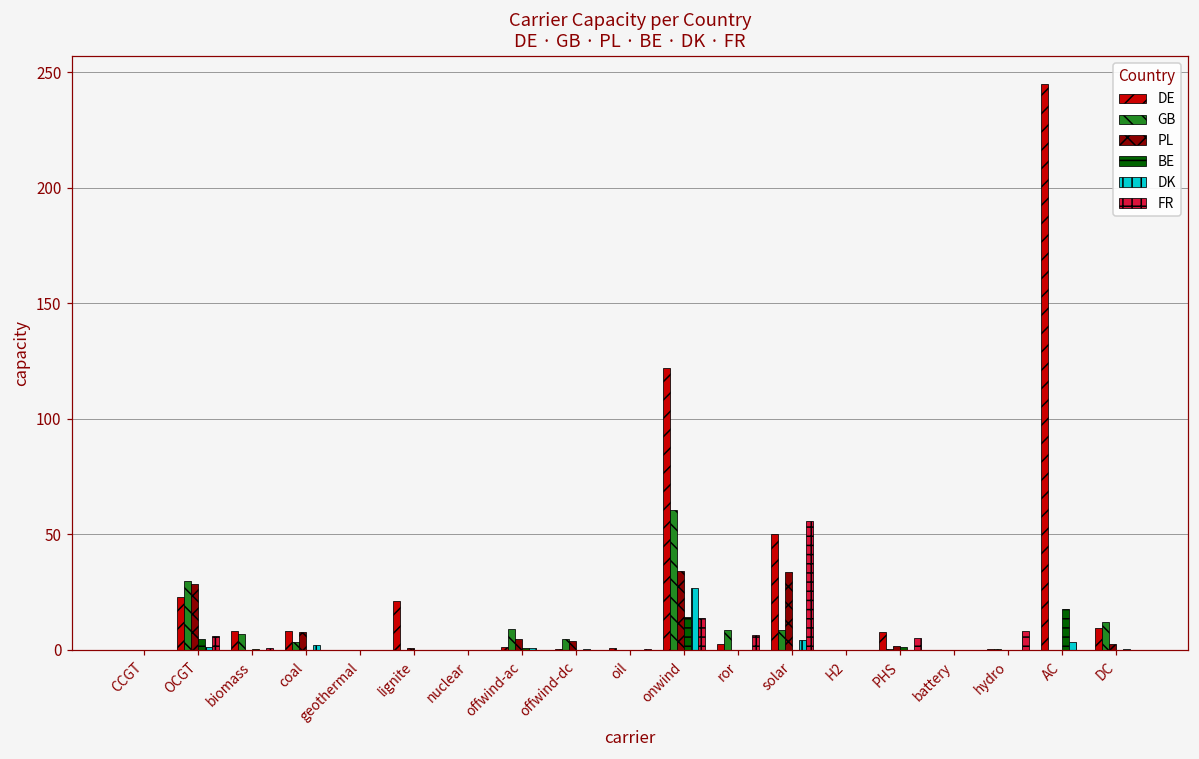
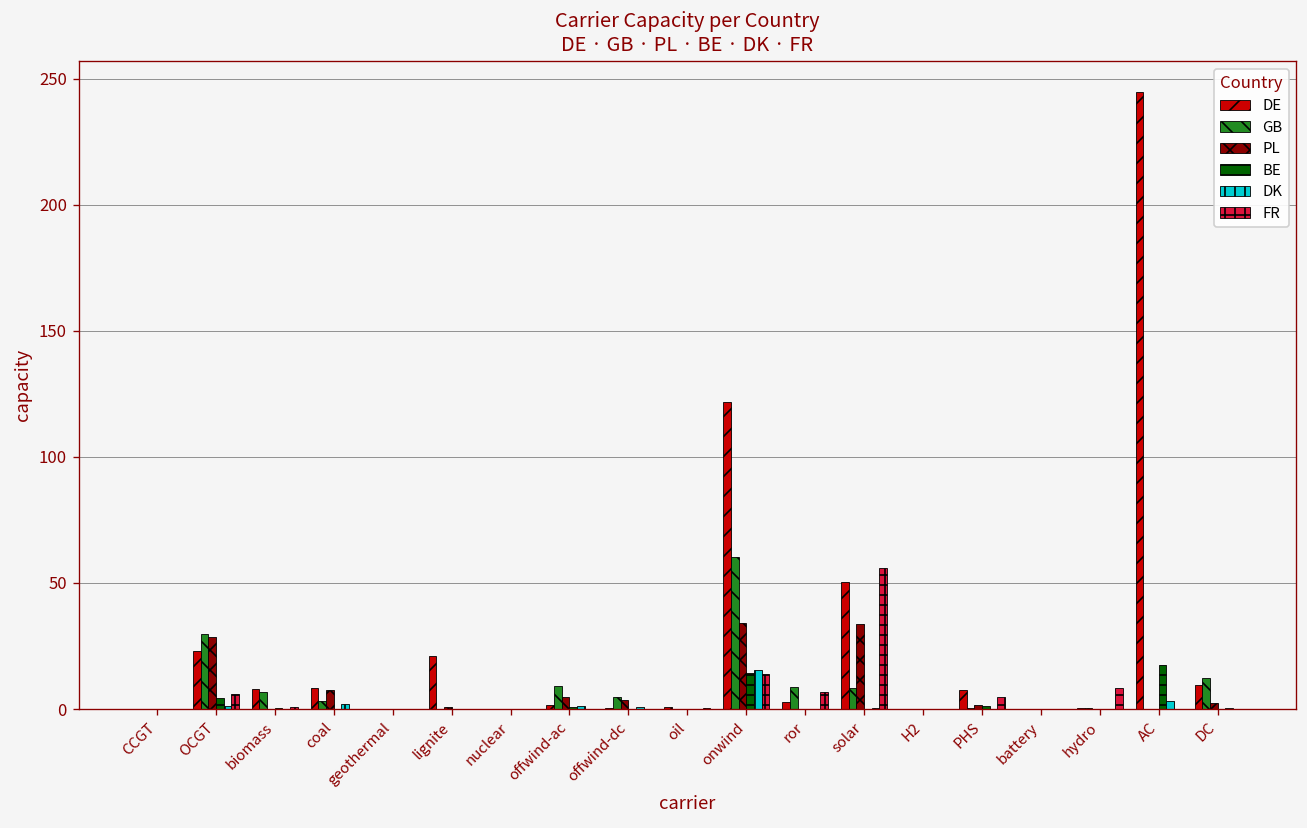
  {
    "DE": {
      "CCGT": 0,
      "OCGT": 23,
      "biomass": 8,
      "coal": 8,
      "geothermal": 0,
      "lignite": 21,
      "nuclear": 0,
      "offwind-ac": 1,
      "onwind": 122,
      "ror": 3,
      "solar": 50,
      "H2": 0,
      "PHS": 8,
      "battery": 0,
      "AC": 245,
      "DC": 9
    },
    "GB": {
      "CCGT": 0,
      "OCGT": 30,
      "biomass": 7,
      "coal": 3,
      "geothermal": 0,
      "lignite": 0,
      "nuclear": 0,
      "offwind-ac": 9,
      "offwind-dc": 5,
      "oil": 0,
      "onwind": 60,
      "ror": 9,
      "solar": 8,
      "H2": 0,
      "battery": 0,
      "AC": 0,
      "DC": 12
    },
    "PL": {
      "CCGT": 0,
      "OCGT": 29,
      "biomass": 0,
      "coal": 8,
      "geothermal": 0,
      "nuclear": 0,
      "offwind-ac": 5,
      "offwind-dc": 4,
      "onwind": 34,
      "solar": 34,
      "H2": 0,
      "PHS": 2,
      "battery": 0,
      "AC": 0,
      "DC": 3
    },
    "BE": {
      "CCGT": 0,
      "OCGT": 5,
      "coal": 0,
      "geothermal": 0,
      "lignite": 0,
      "nuclear": 0,
      "offwind-dc": 0,
      "onwind": 14,
      "solar": 0,
      "H2": 0,
      "PHS": 1,
      "battery": 0,
      "AC": 18,
      "DC": 0
    },
    "DK": {
      "CCGT": 0,
      "coal": 2,
      "geothermal": 0,
      "lignite": 0,
      "nuclear": 0,
      "oil": 0,
-     "onwind": 27,
+     "onwind": 15,
      "ror": 0,
-     "solar": 4,
+     "solar": 1,
      "H2": 0,
      "PHS": 0,
      "battery": 0,
      "hydro": 0,
      "AC": 3
    },
    "FR": {
      "CCGT": 0,
      "OCGT": 6,
      "coal": 0,
      "geothermal": 0,
      "lignite": 0,
      "nuclear": 0,
      "offwind-ac": 0,
      "offwind-dc": 0,
      "onwind": 14,
      "ror": 7,
      "solar": 56,
      "H2": 0,
      "PHS": 5,
      "battery": 0,
      "hydro": 8,
      "AC": 0,
      "DC": 0
    }
  }
